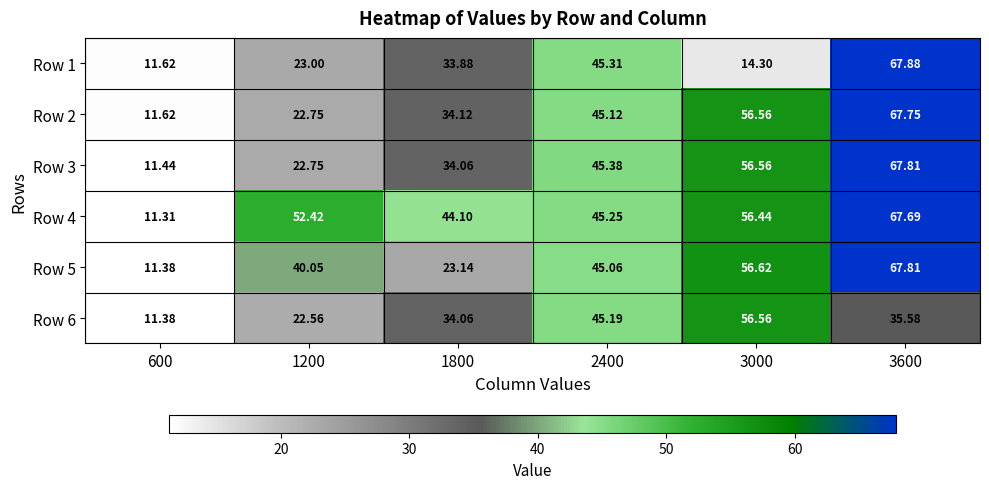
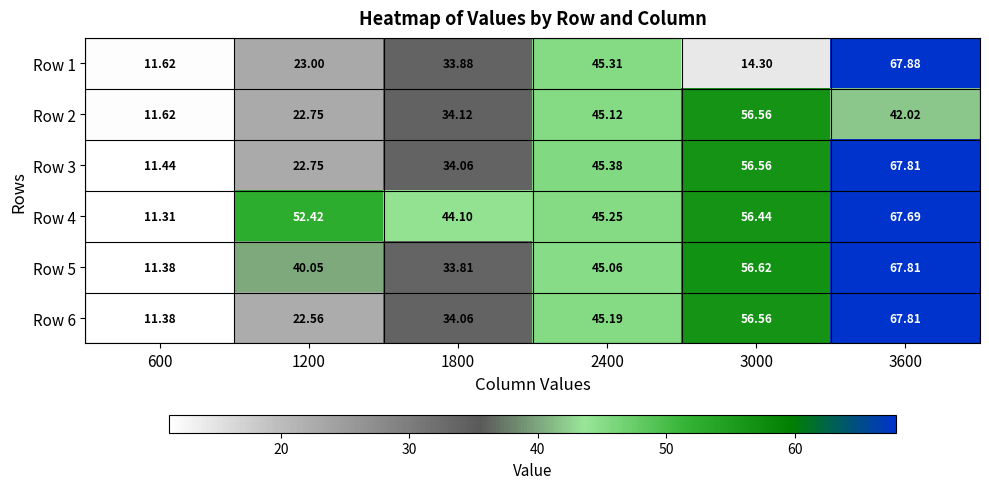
  {
    "Row 1": {
      "600": 11.62,
      "1200": 23.00,
      "1800": 33.88,
      "2400": 45.31,
      "3000": 14.30,
      "3600": 67.88
    },
    "Row 2": {
      "600": 11.62,
      "1200": 22.75,
      "1800": 34.12,
      "2400": 45.12,
      "3000": 56.56,
-     "3600": 67.75
+     "3600": 42.02
    },
    "Row 3": {
      "600": 11.44,
      "1200": 22.75,
      "1800": 34.06,
      "2400": 45.38,
      "3000": 56.56,
      "3600": 67.81
    },
    "Row 4": {
      "600": 11.31,
      "1200": 52.42,
      "1800": 44.10,
      "2400": 45.25,
      "3000": 56.44,
      "3600": 67.69
    },
    "Row 5": {
      "600": 11.38,
      "1200": 40.05,
-     "1800": 23.14,
+     "1800": 33.81,
      "2400": 45.06,
      "3000": 56.62,
      "3600": 67.81
    },
    "Row 6": {
      "600": 11.38,
      "1200": 22.56,
      "1800": 34.06,
      "2400": 45.19,
      "3000": 56.56,
-     "3600": 35.58
+     "3600": 67.81
    }
  }
